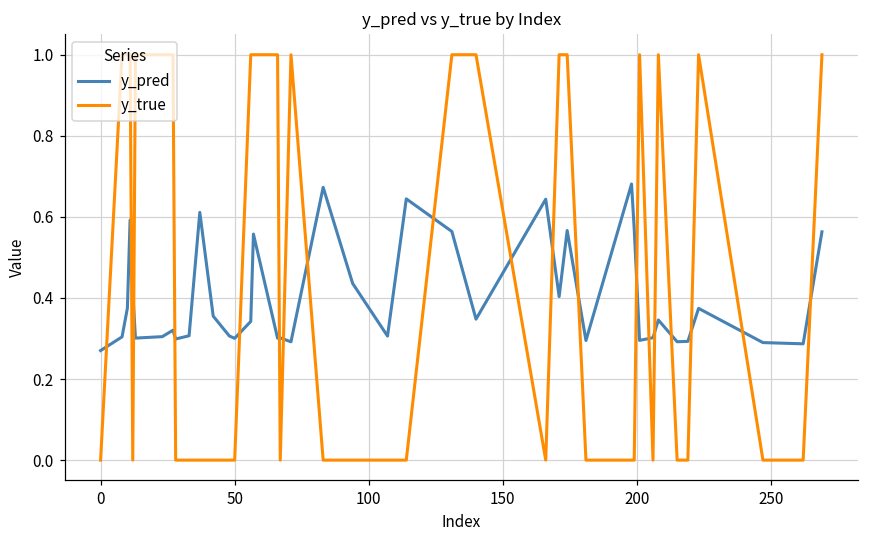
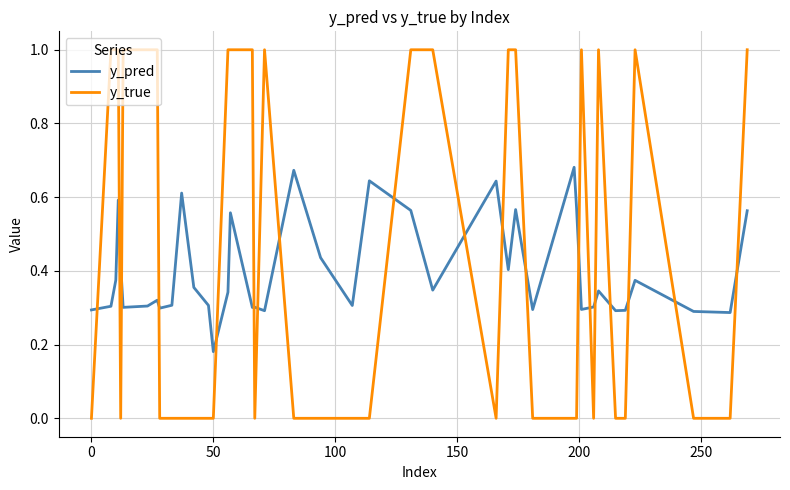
  {
    "y_pred": {
-     "0": 0.27,
-     "50": 0.30
+     "0": 0.29,
+     "50": 0.18
    },
    "y_true": {
      "0": 0.00,
      "50": 0.00
    }
  }
